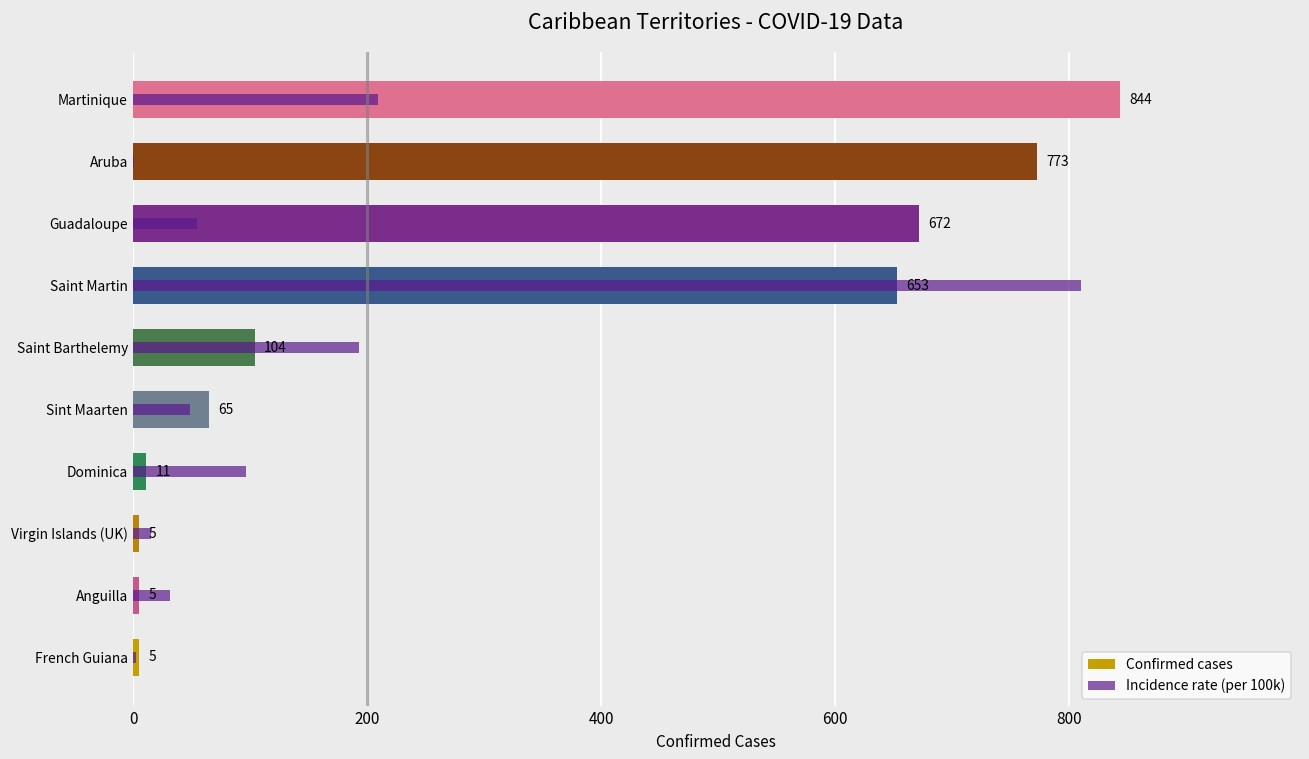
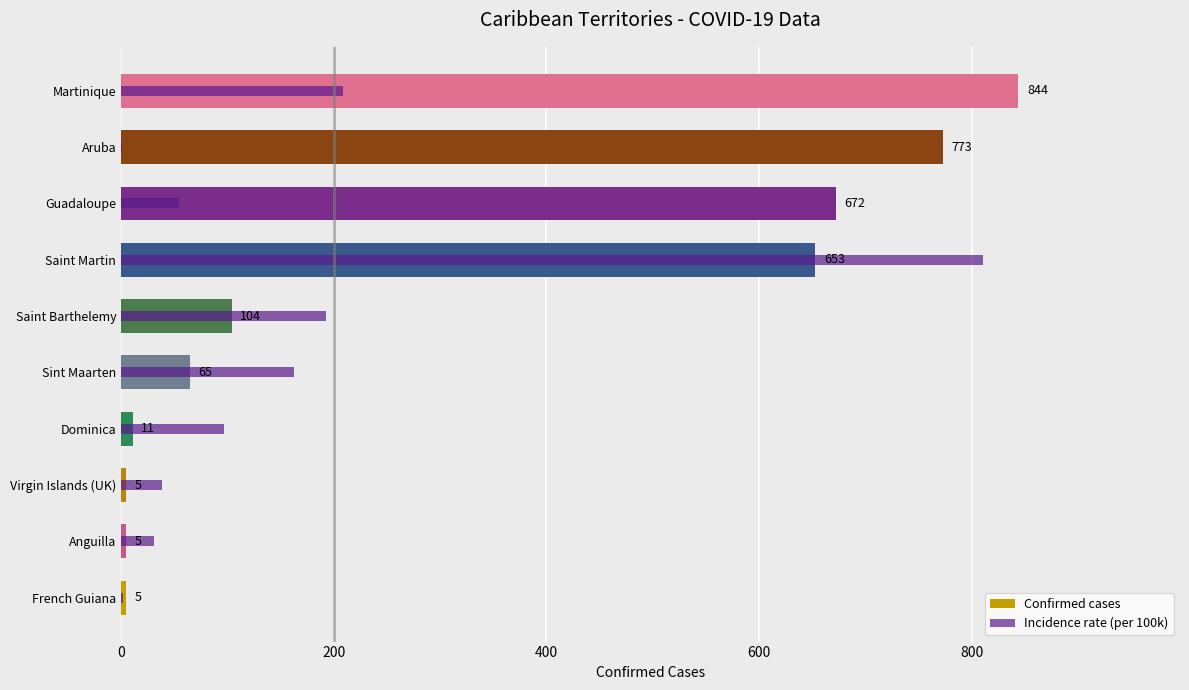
  {
    "Confirmed cases": {
      "Martinique": 844,
      "Aruba": 773,
      "Guadaloupe": 672,
      "French Guiana": 5
    },
    "Incidence rate (per 100k)": {
-     "Sint Maarten": 49,
-     "Virgin Islands (UK)": 16
+     "Sint Maarten": 163,
+     "Virgin Islands (UK)": 38
    }
  }
